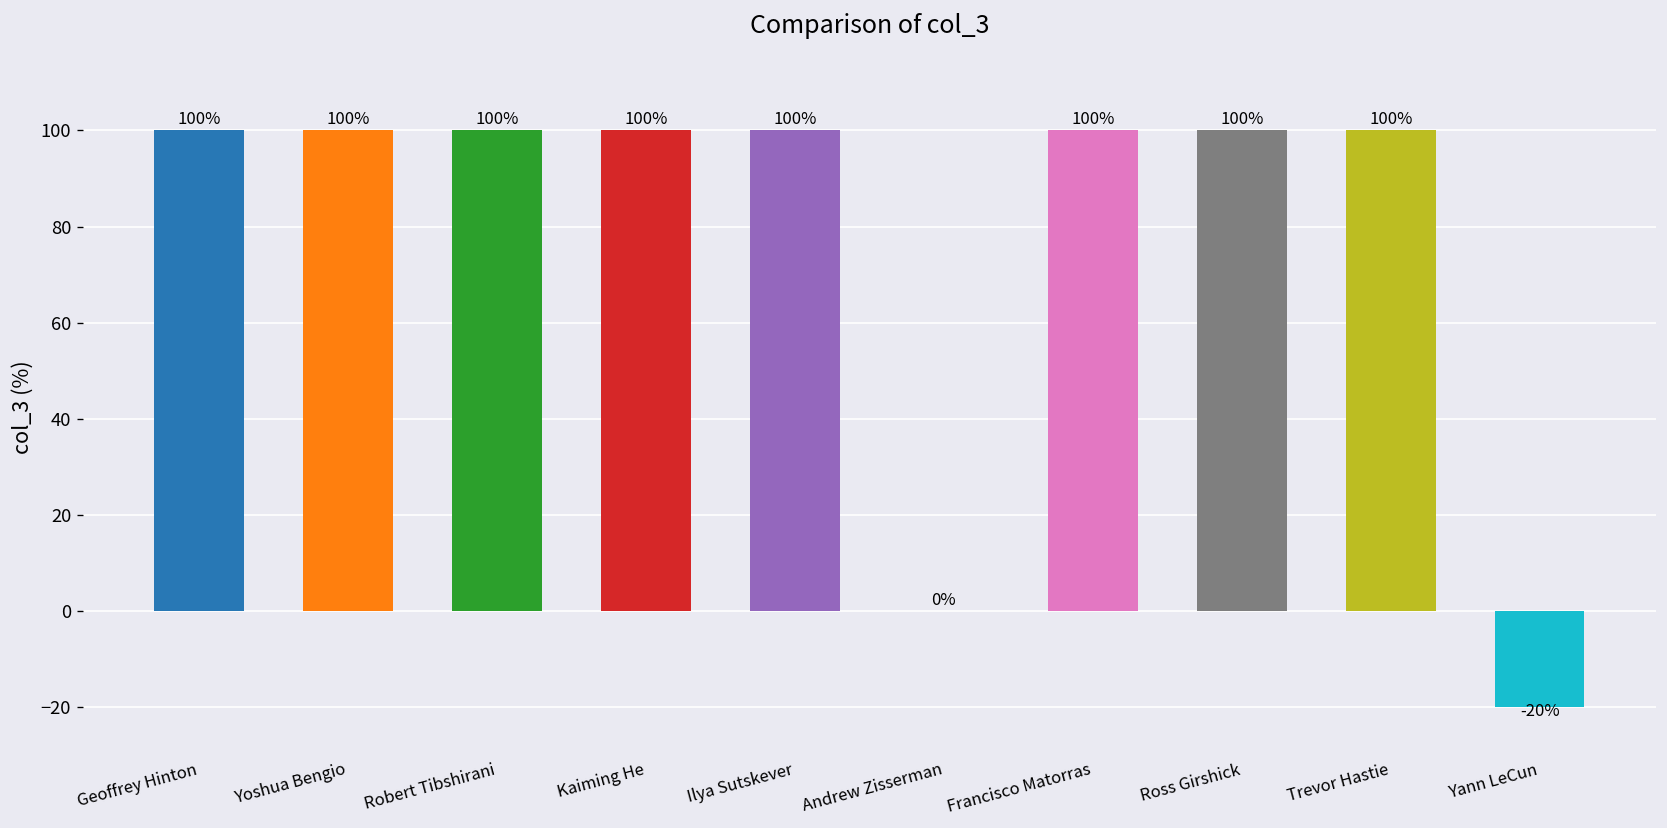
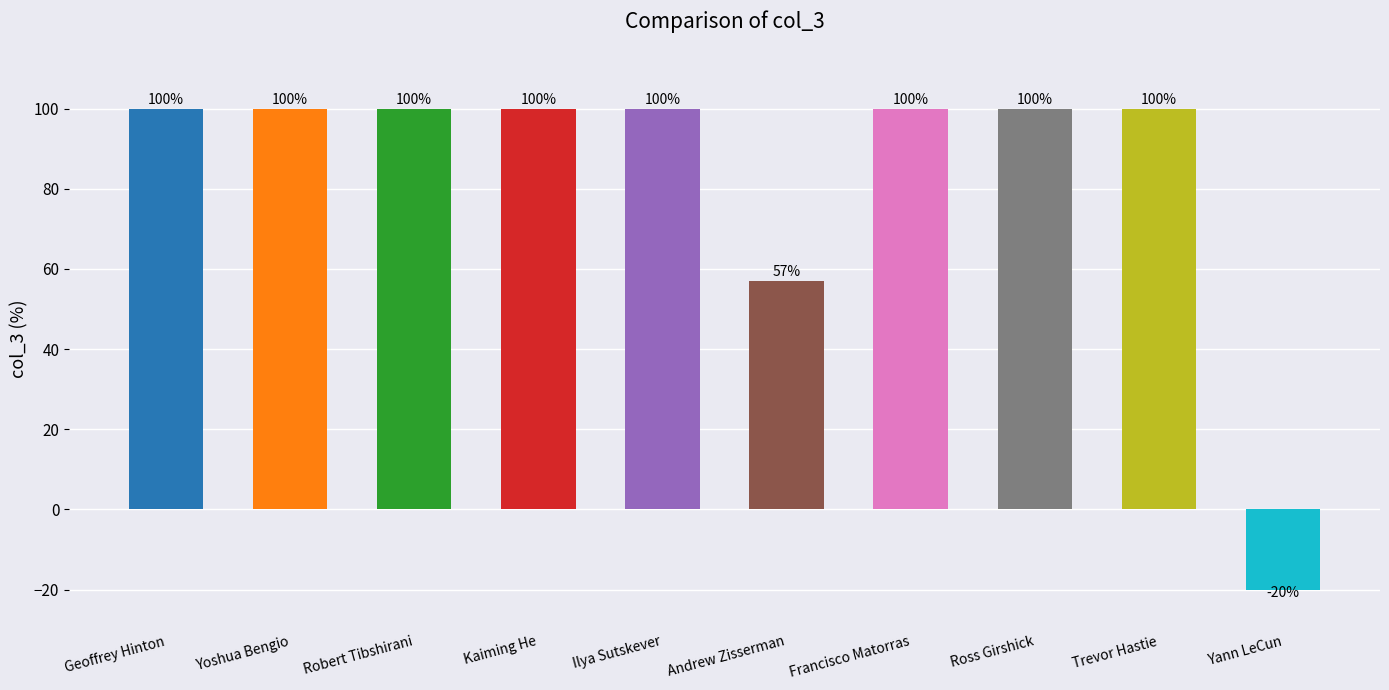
  {
    "Geoffrey Hinton": "100%",
    "Yoshua Bengio": "100%",
    "Robert Tibshirani": "100%",
    "Kaiming He": "100%",
    "Ilya Sutskever": "100%",
-   "Andrew Zisserman": "0%",
+   "Andrew Zisserman": "57%",
    "Francisco Matorras": "100%",
    "Ross Girshick": "100%",
    "Trevor Hastie": "100%",
    "Yann LeCun": "-20%"
  }
